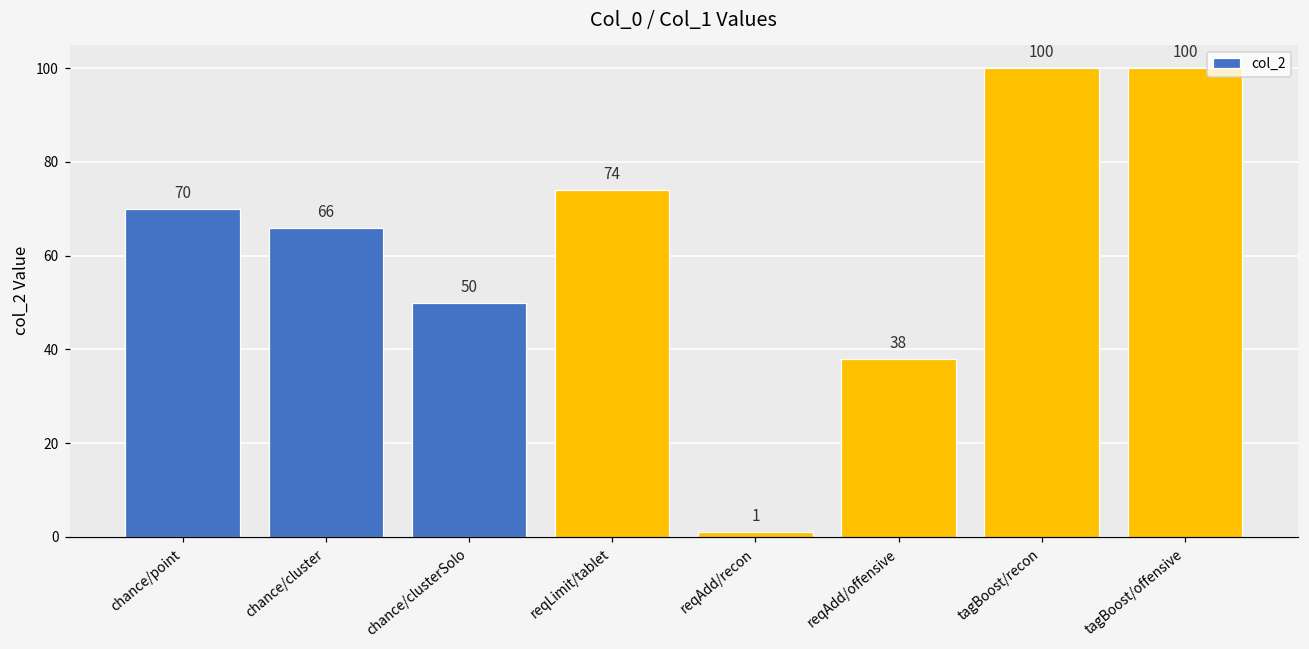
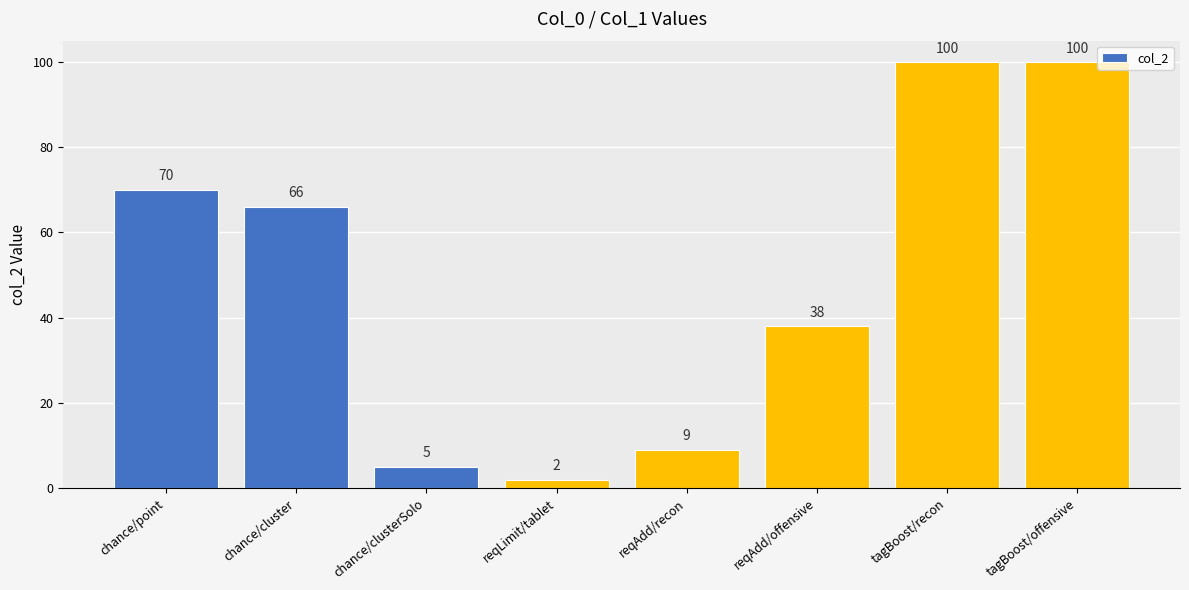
  {
    "chance/point": 70,
    "chance/cluster": 66,
-   "chance/clusterSolo": 50,
-   "reqLimit/tablet": 74,
-   "reqAdd/recon": 1,
+   "chance/clusterSolo": 5,
+   "reqLimit/tablet": 2,
+   "reqAdd/recon": 9,
    "reqAdd/offensive": 38,
    "tagBoost/recon": 100,
    "tagBoost/offensive": 100
  }
